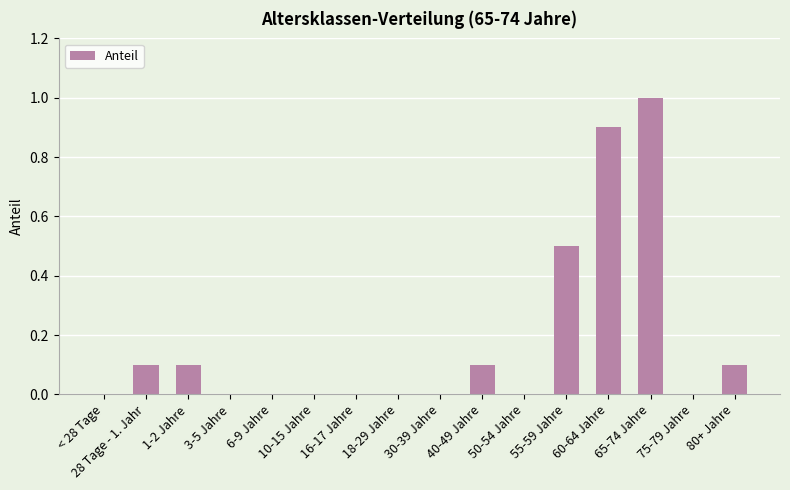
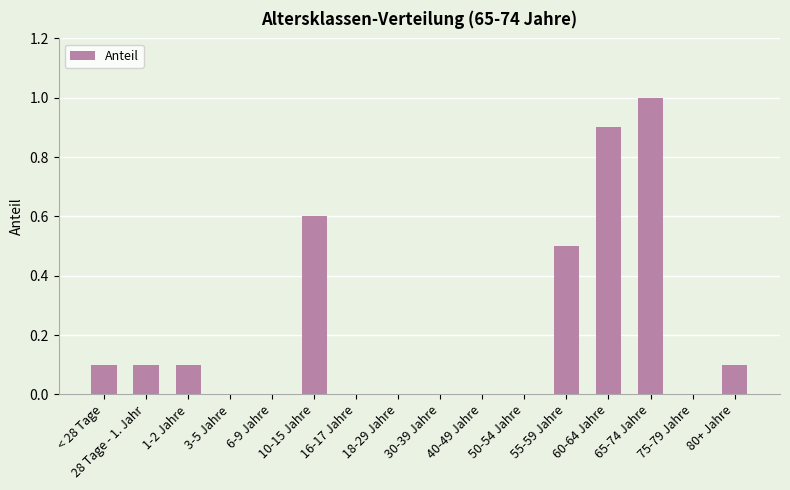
  {
-   "< 28 Tage": 0.0,
+   "< 28 Tage": 0.1,
    "28 Tage - 1. Jahr": 0.1,
    "1-2 Jahre": 0.1,
    "3-5 Jahre": 0.0,
    "6-9 Jahre": 0.0,
-   "10-15 Jahre": 0.0,
+   "10-15 Jahre": 0.6,
    "16-17 Jahre": 0.0,
    "18-29 Jahre": 0.0,
    "30-39 Jahre": 0.0,
-   "40-49 Jahre": 0.1,
+   "40-49 Jahre": 0.0,
    "50-54 Jahre": 0.0,
    "55-59 Jahre": 0.5,
    "60-64 Jahre": 0.9,
    "65-74 Jahre": 1.0,
    "75-79 Jahre": 0.0,
    "80+ Jahre": 0.1
  }
